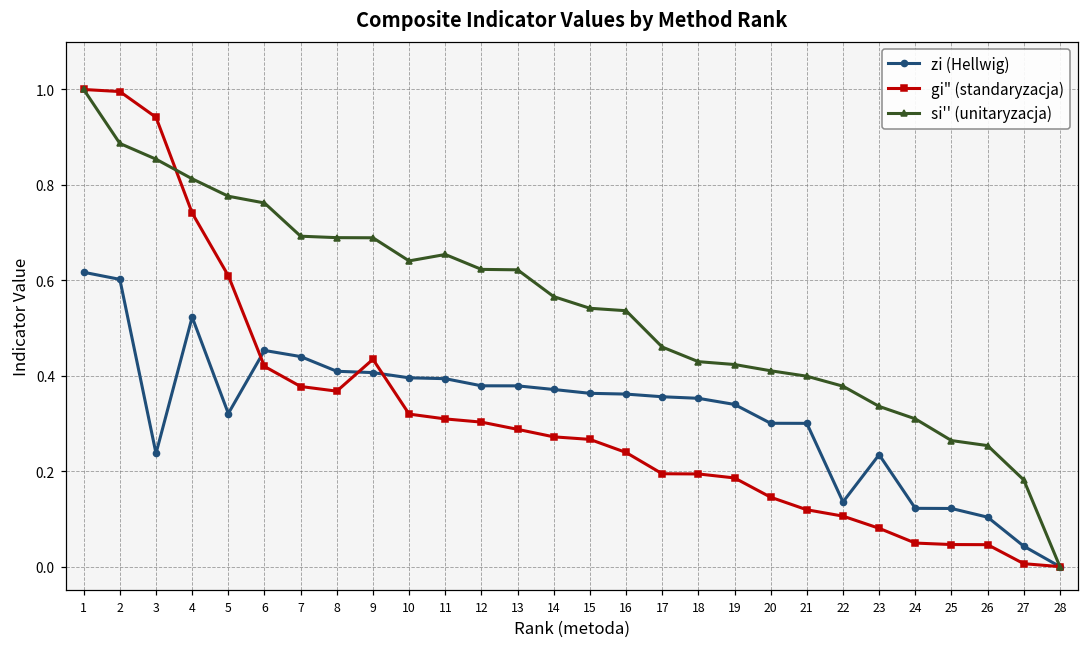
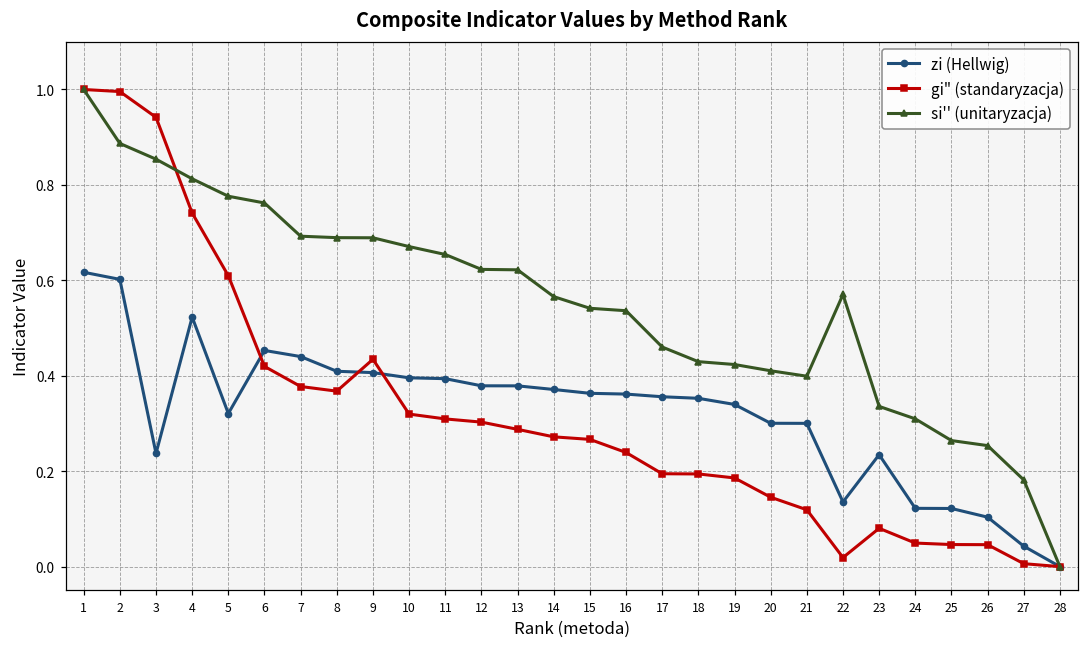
  {
    "zi (Hellwig)": {
      "1": 0.62,
      "2": 0.60,
      "3": 0.24,
      "4": 0.52,
      "5": 0.32,
      "6": 0.45,
      "7": 0.44,
      "8": 0.41,
      "9": 0.41,
      "10": 0.40,
      "11": 0.39,
      "12": 0.38,
      "13": 0.38,
      "14": 0.37,
      "15": 0.36,
      "16": 0.36,
      "17": 0.36,
      "18": 0.35,
      "19": 0.34,
      "20": 0.30,
      "21": 0.30,
      "22": 0.14,
      "23": 0.23,
      "24": 0.12,
      "25": 0.12,
      "26": 0.10,
      "27": 0.04
    },
    "gi\" (standaryzacja)": {
      "2": 1.00,
      "3": 0.94,
      "4": 0.74,
      "5": 0.61,
      "6": 0.42,
      "7": 0.38,
      "8": 0.37,
      "9": 0.43,
      "10": 0.32,
      "11": 0.31,
      "12": 0.30,
      "13": 0.29,
      "14": 0.27,
      "15": 0.27,
      "16": 0.24,
      "17": 0.19,
      "18": 0.19,
      "19": 0.19,
      "20": 0.15,
      "21": 0.12,
-     "22": 0.11,
+     "22": 0.02,
      "23": 0.08,
      "24": 0.05,
      "25": 0.05,
      "26": 0.05,
      "27": 0.01
    },
    "si'' (unitaryzacja)": {
      "2": 0.89,
      "3": 0.85,
      "4": 0.81,
      "5": 0.78,
      "6": 0.76,
      "7": 0.69,
      "8": 0.69,
      "9": 0.69,
-     "10": 0.64,
+     "10": 0.67,
      "11": 0.65,
      "12": 0.62,
      "13": 0.62,
      "14": 0.57,
      "15": 0.54,
      "16": 0.54,
      "17": 0.46,
      "18": 0.43,
      "19": 0.42,
      "20": 0.41,
      "21": 0.40,
-     "22": 0.38,
+     "22": 0.57,
      "23": 0.34,
      "24": 0.31,
      "25": 0.26,
      "26": 0.25,
      "27": 0.18
    }
  }
